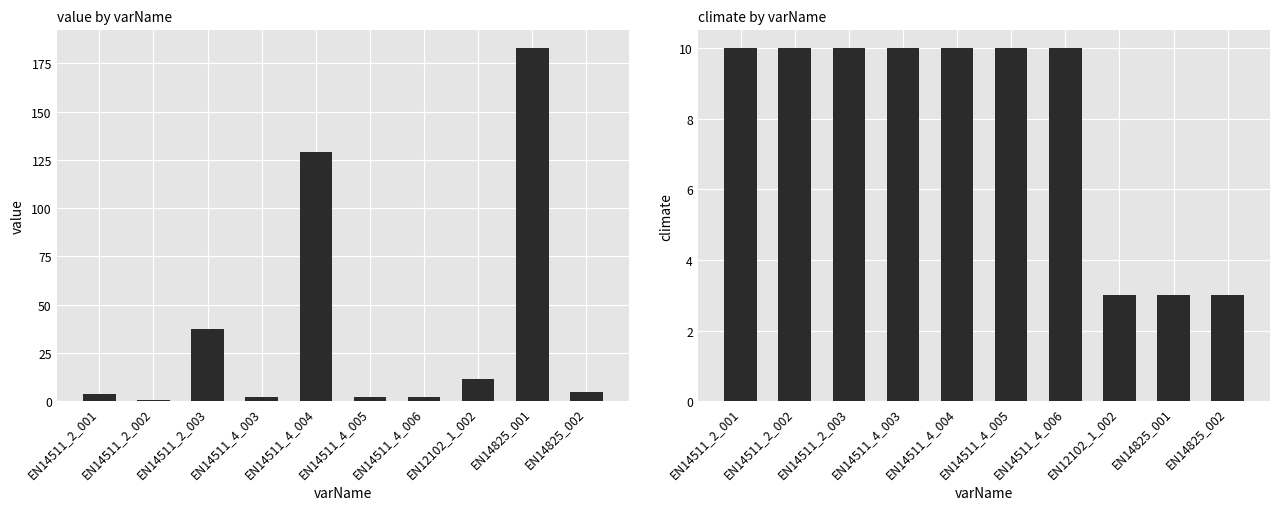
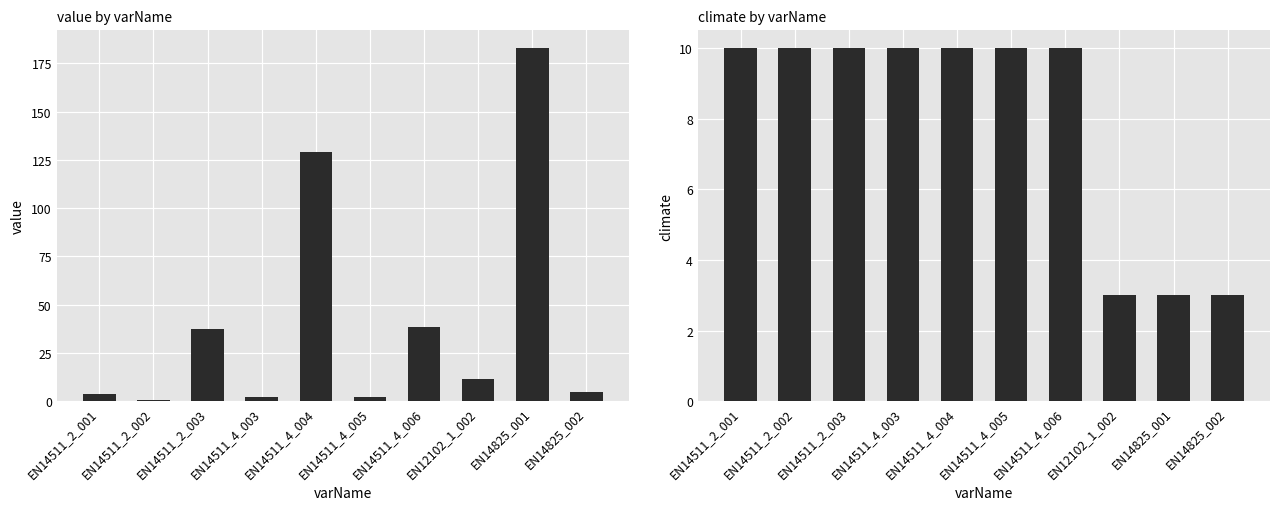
  {
    "value by varName": {
      "EN14511_2_001": 4,
      "EN14511_2_003": 37,
      "EN14511_4_003": 2,
      "EN14511_4_004": 129,
      "EN14511_4_005": 2,
-     "EN14511_4_006": 2,
+     "EN14511_4_006": 39,
      "EN12102_1_002": 12,
      "EN14825_001": 183,
      "EN14825_002": 5
    },
    "climate by varName": {
      "EN14511_2_001": 10.0,
      "EN14511_2_002": 10.0,
      "EN14511_2_003": 10.0,
      "EN14511_4_003": 10.0,
      "EN14511_4_004": 10.0,
      "EN14511_4_005": 10.0,
      "EN14511_4_006": 10.0,
      "EN12102_1_002": 3.0,
      "EN14825_001": 3.0,
      "EN14825_002": 3.0
    }
  }
